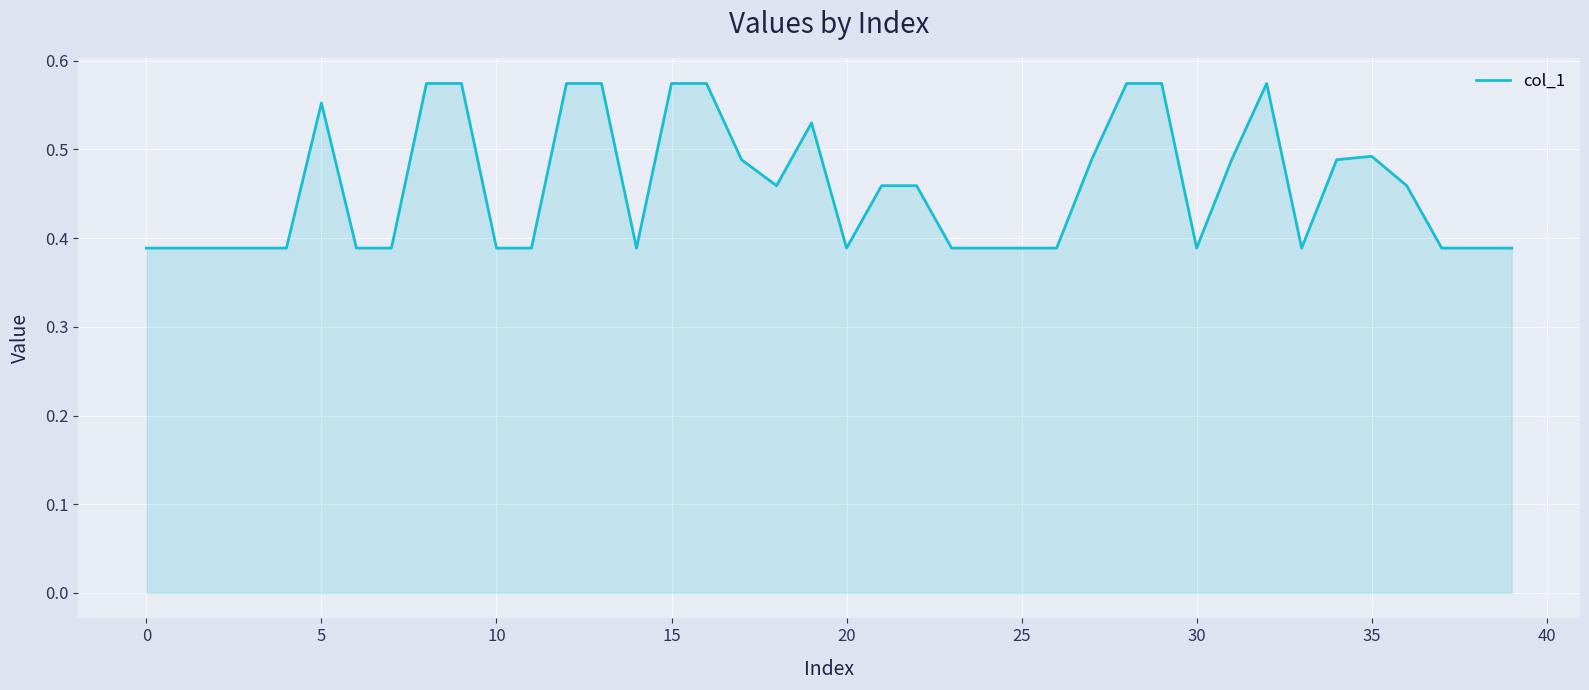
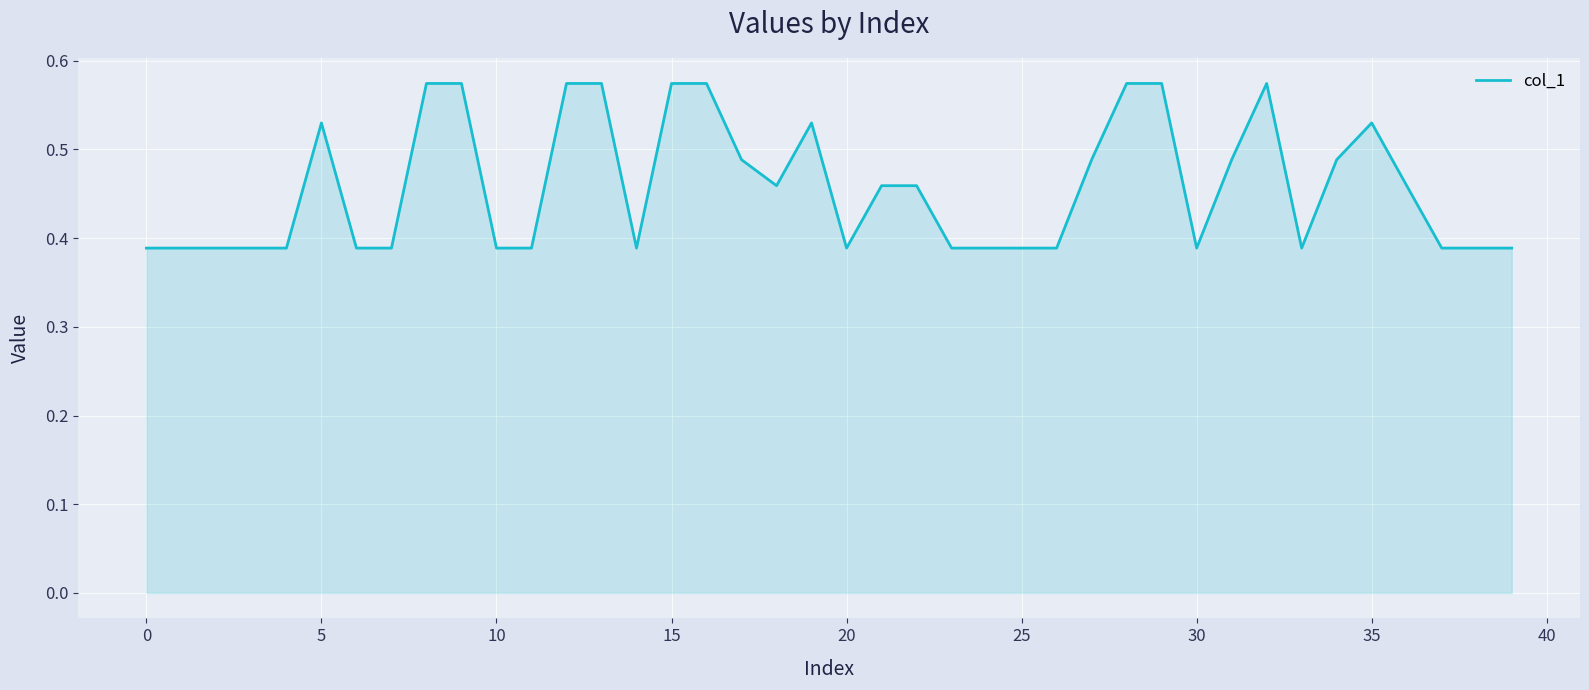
  {
    "0": 0.39,
-   "5": 0.55,
+   "5": 0.53,
    "10": 0.39,
    "15": 0.57,
    "20": 0.39,
    "25": 0.39,
    "30": 0.39,
-   "35": 0.49
+   "35": 0.53
  }
